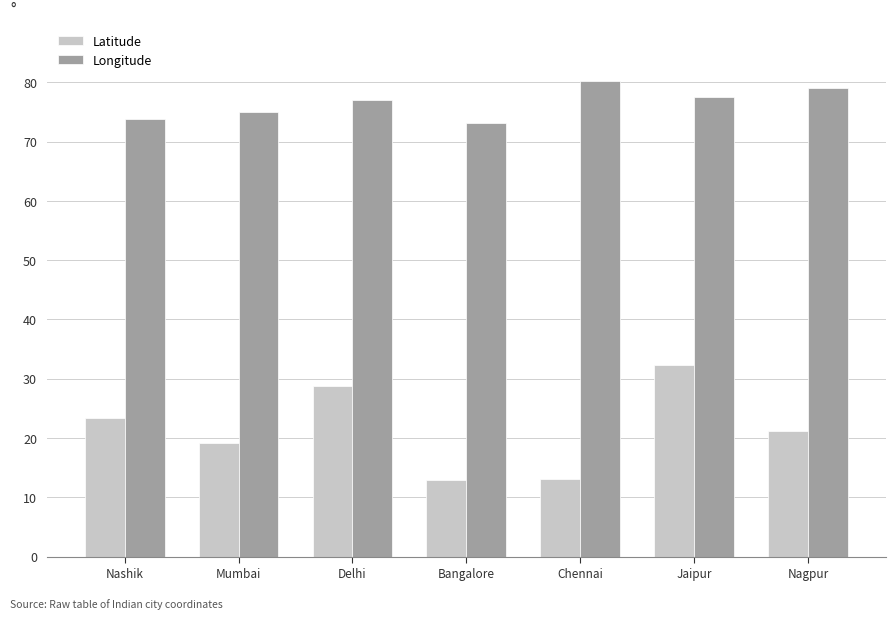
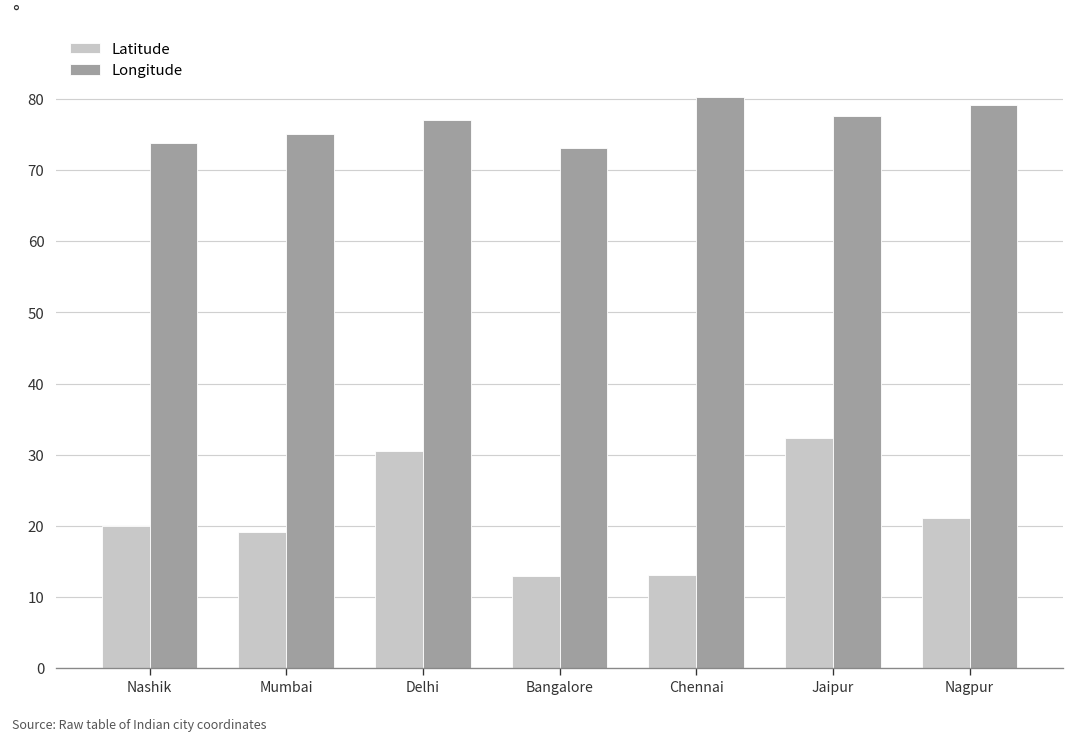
  {
    "Latitude": {
-     "Nashik": 23,
+     "Nashik": 20,
      "Mumbai": 19,
-     "Delhi": 29,
+     "Delhi": 31,
      "Bangalore": 13,
      "Chennai": 13,
      "Jaipur": 32,
      "Nagpur": 21
    },
    "Longitude": {
      "Nashik": 74,
      "Mumbai": 75,
      "Delhi": 77,
      "Bangalore": 73,
      "Chennai": 80,
      "Jaipur": 78,
      "Nagpur": 79
    }
  }
